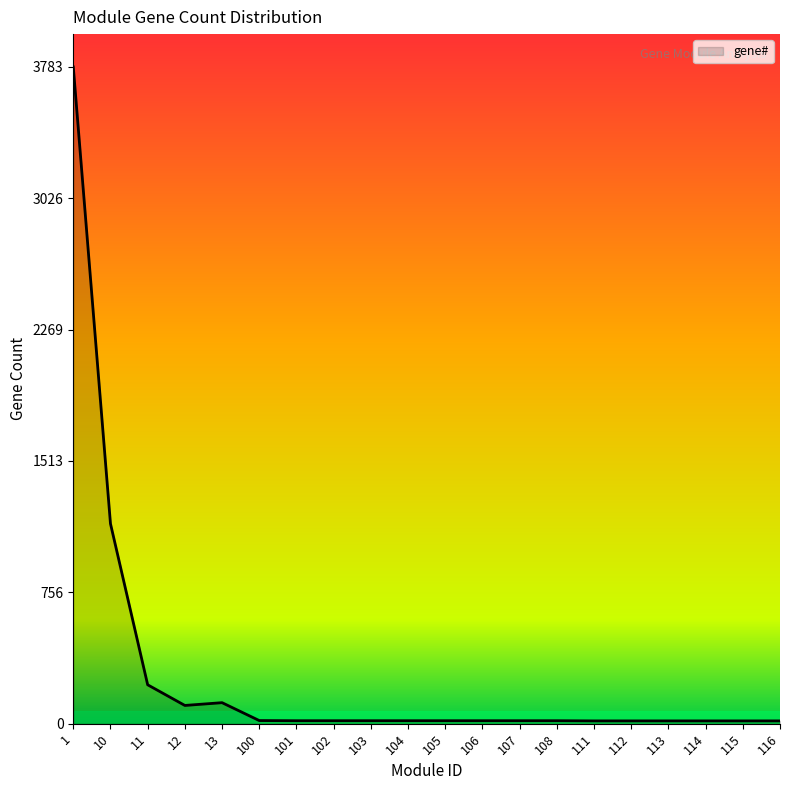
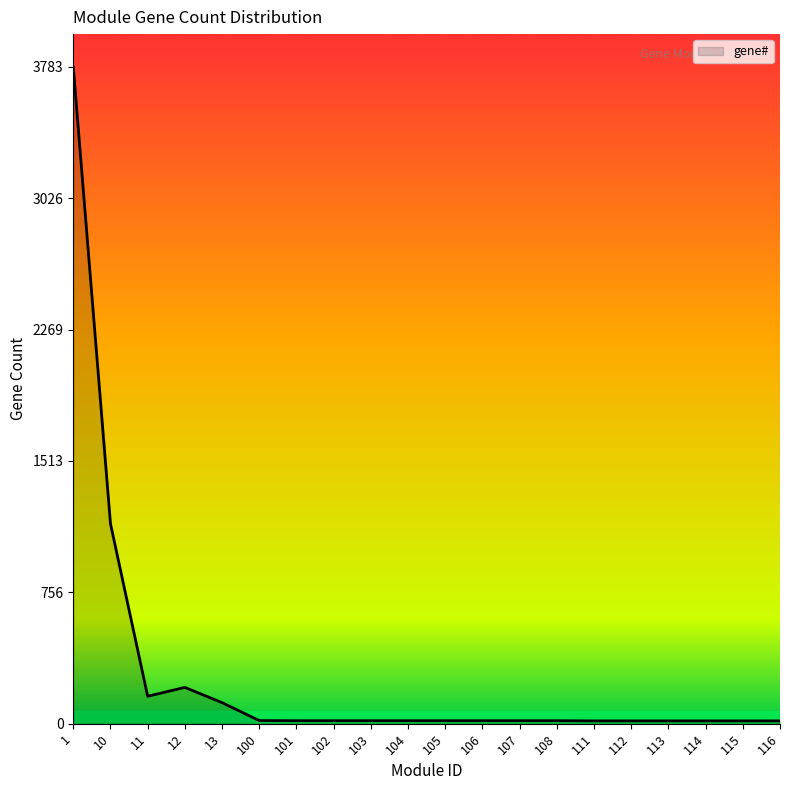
  {
    "1": 3780,
    "10": 1150,
-   "11": 220,
-   "12": 110,
+   "11": 160,
+   "12": 210,
    "13": 120
  }
